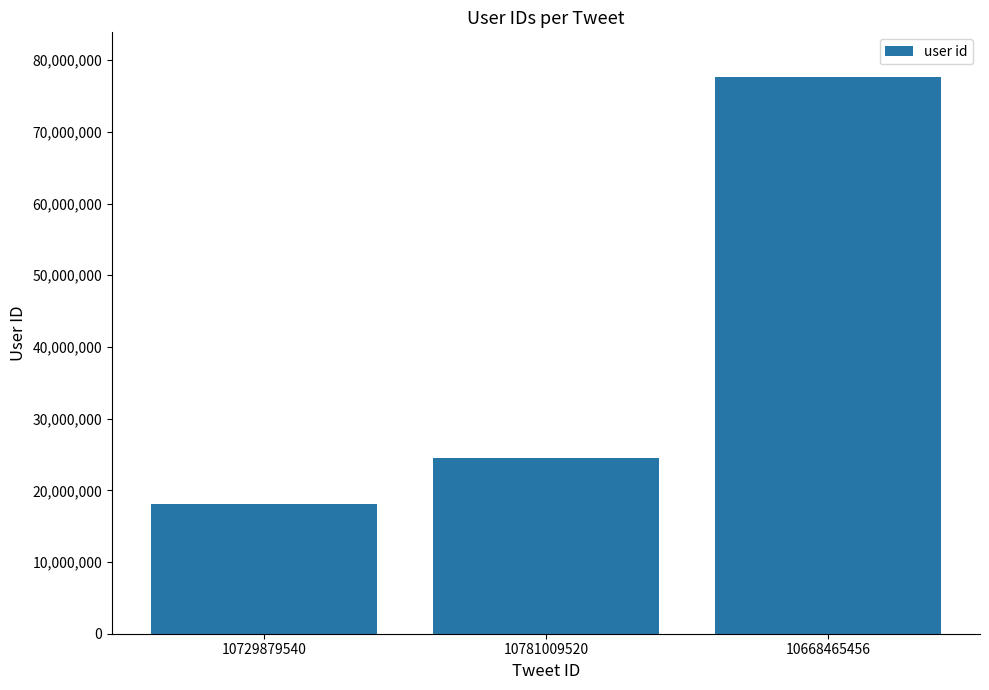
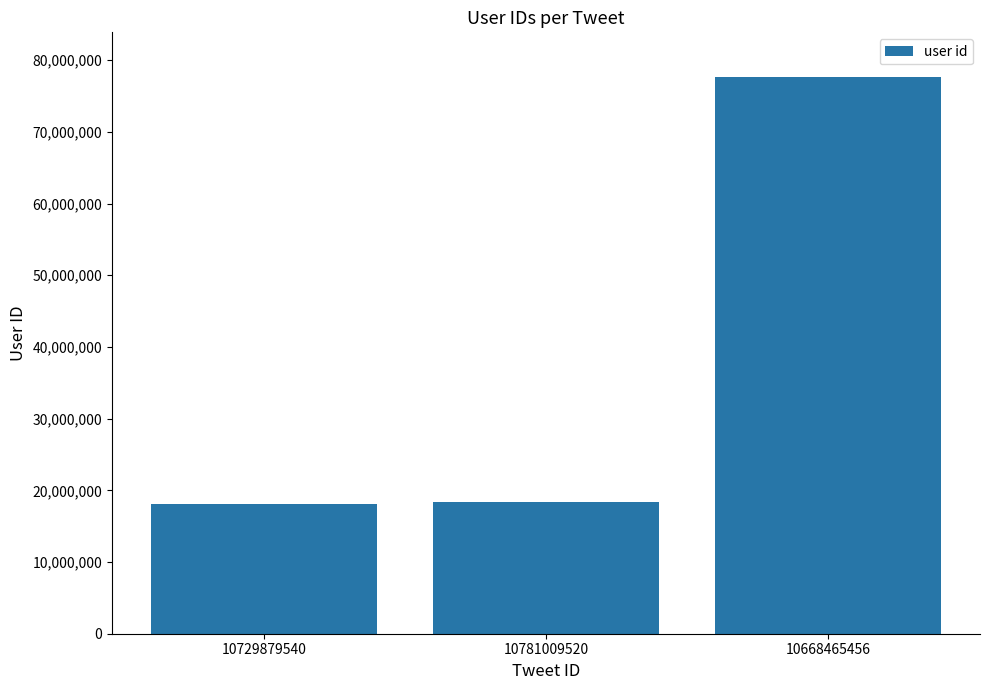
  {
    "10729879540": "18,000,000",
-   "10781009520": "25,000,000",
+   "10781009520": "18,000,000",
    "10668465456": "78,000,000"
  }
